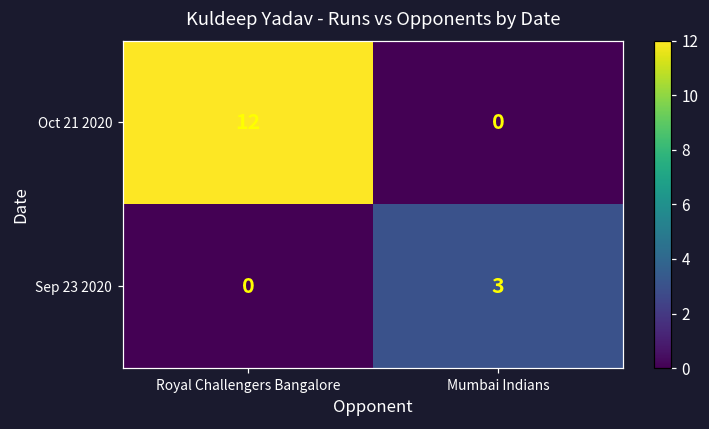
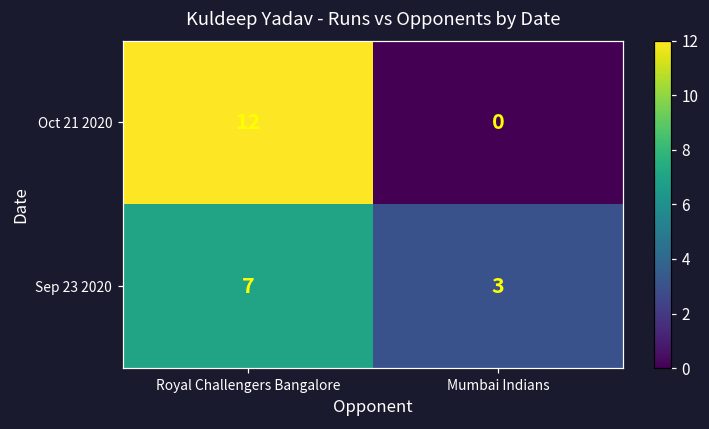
  {
    "Oct 21 2020": {
      "Mumbai Indians": 0
    },
    "Sep 23 2020": {
-     "Royal Challengers Bangalore": 0,
+     "Royal Challengers Bangalore": 7,
      "Mumbai Indians": 3
    }
  }
